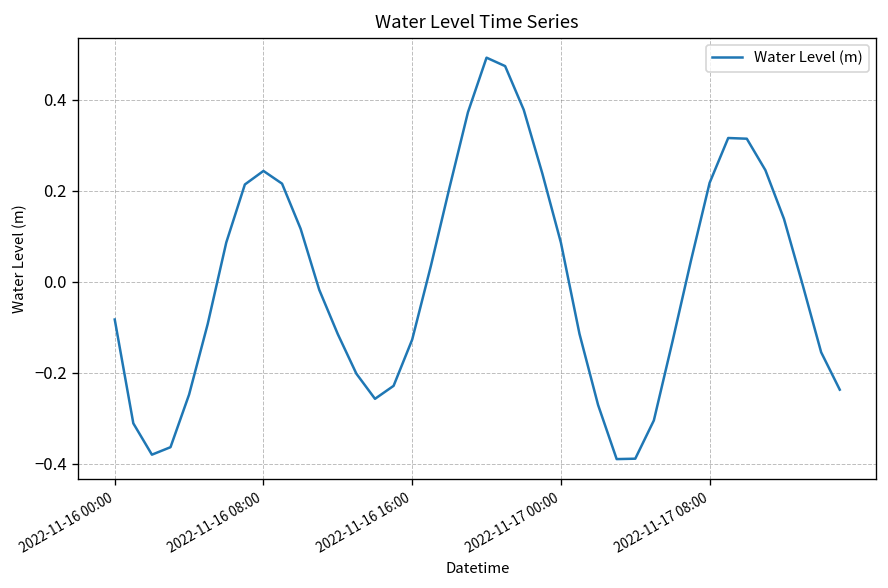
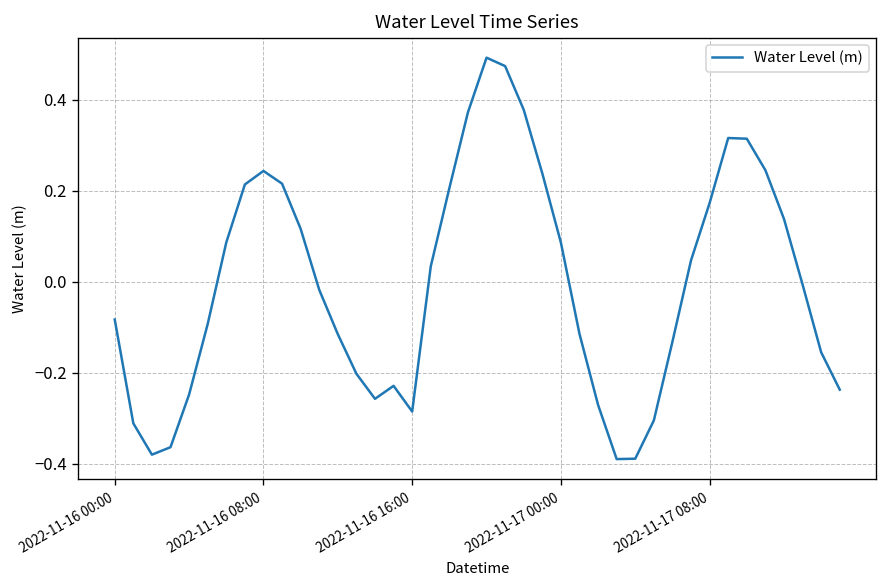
  {
    "2022-11-16 00:00": -0.08,
    "2022-11-16 08:00": 0.24,
-   "2022-11-16 16:00": -0.13,
+   "2022-11-16 16:00": -0.29,
    "2022-11-17 00:00": 0.09,
-   "2022-11-17 08:00": 0.22
+   "2022-11-17 08:00": 0.17
  }
